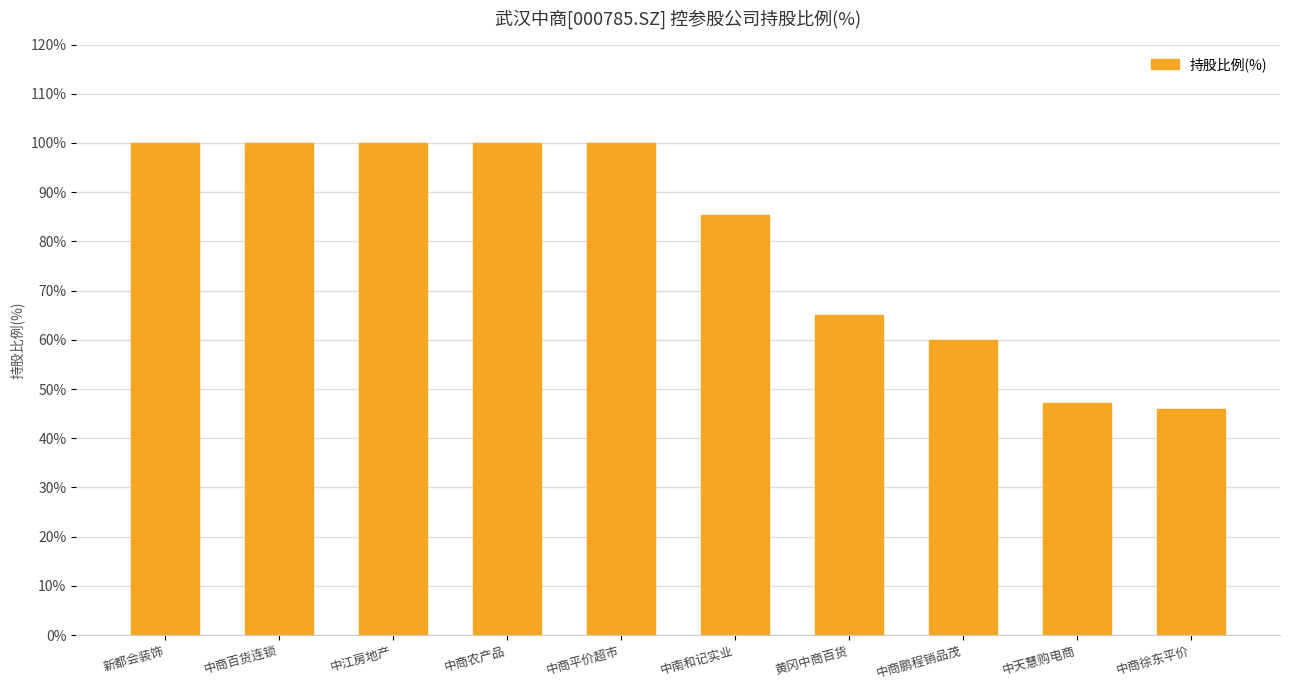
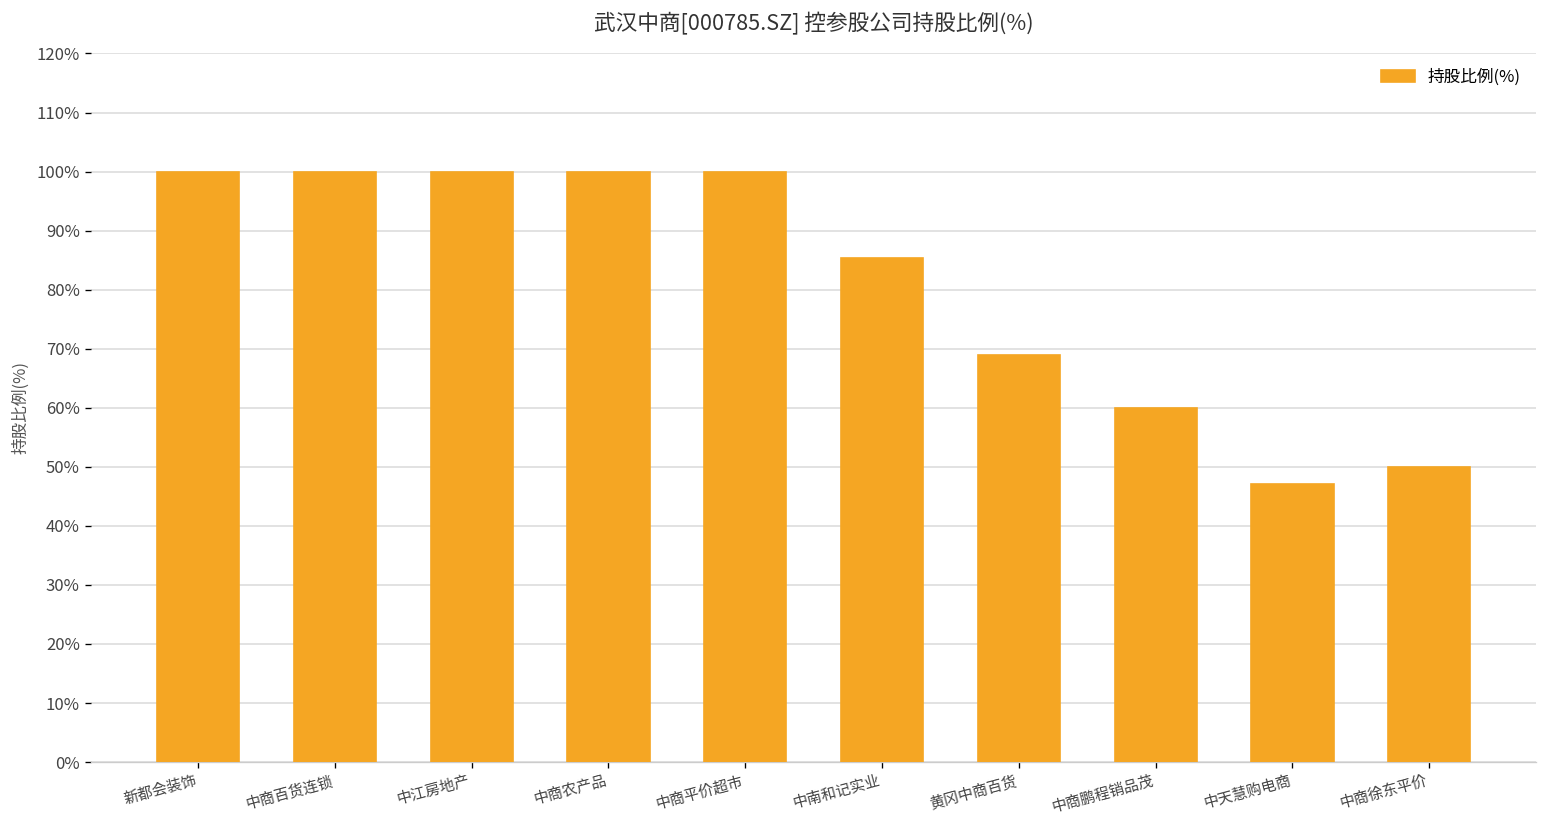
  {
    "新都会装饰": "100%",
    "中商百货连锁": "100%",
    "中江房地产": "100%",
    "中商农产品": "100%",
    "中商平价超市": "100%",
    "中南和记实业": "85%",
-   "黄冈中商百货": "65%",
+   "黄冈中商百货": "69%",
    "中商鹏程销品茂": "60%",
    "中天慧购电商": "47%",
-   "中商徐东平价": "46%"
+   "中商徐东平价": "50%"
  }
